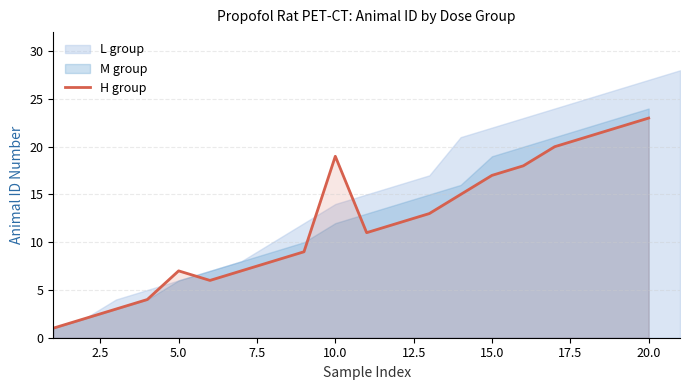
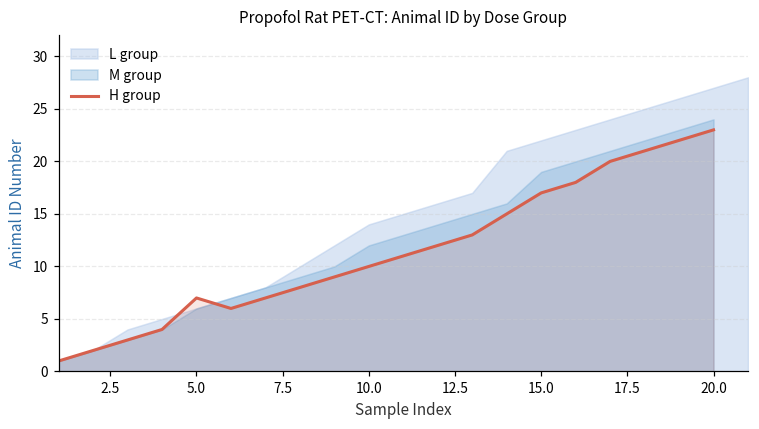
  {
    "H group": {
      "5.0": 7,
-     "10.0": 19,
+     "10.0": 10,
      "15.0": 17,
      "20.0": 23
    }
  }
